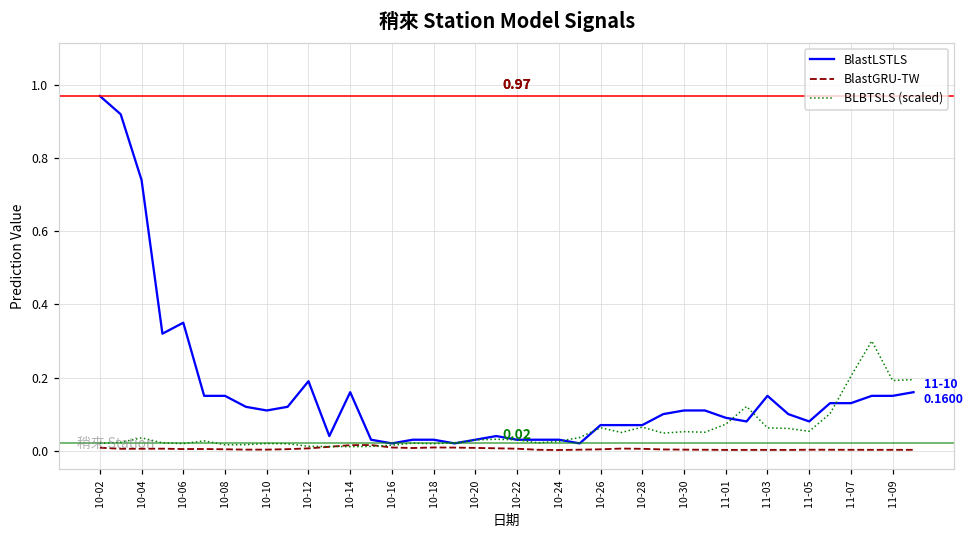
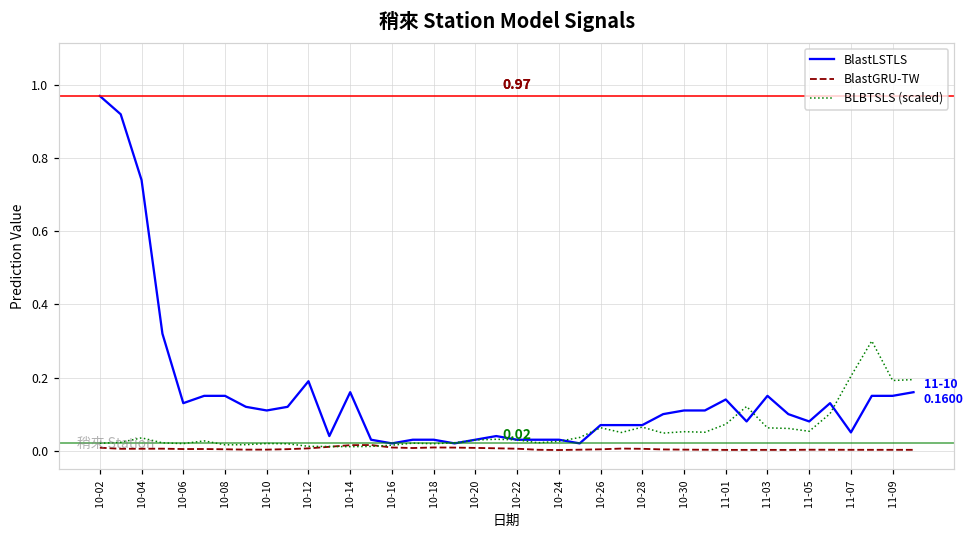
  {
    "BlastLSTLS": {
      "10-02": 0.97,
      "10-04": 0.74,
-     "10-06": 0.35,
+     "10-06": 0.13,
      "10-08": 0.15,
      "10-10": 0.11,
      "10-12": 0.19,
      "10-14": 0.16,
      "10-18": 0.03,
      "10-30": 0.11,
-     "11-01": 0.09,
+     "11-01": 0.14,
      "11-03": 0.15,
      "11-05": 0.08,
-     "11-07": 0.13,
+     "11-07": 0.05,
      "11-09": 0.15
    },
    "BlastGRU-TW": {
      "10-02": 0.01,
      "10-04": 0.01,
      "10-06": 0.00,
      "10-08": 0.00,
      "10-10": 0.00,
      "10-18": 0.01,
      "10-20": 0.01,
      "10-22": 0.01,
      "10-24": 0.00,
      "10-26": 0.00,
      "10-28": 0.01,
      "10-30": 0.00,
      "11-01": 0.00,
      "11-03": 0.00,
      "11-05": 0.00,
      "11-07": 0.00,
      "11-09": 0.00
    },
    "BLBTSLS (scaled)": {
      "10-02": 0.02,
      "10-04": 0.04,
      "10-06": 0.02,
      "10-08": 0.02,
      "10-10": 0.02,
      "10-18": 0.02,
      "10-30": 0.05,
      "11-01": 0.07,
      "11-03": 0.06,
      "11-05": 0.05,
      "11-07": 0.20,
      "11-09": 0.19
    }
  }
